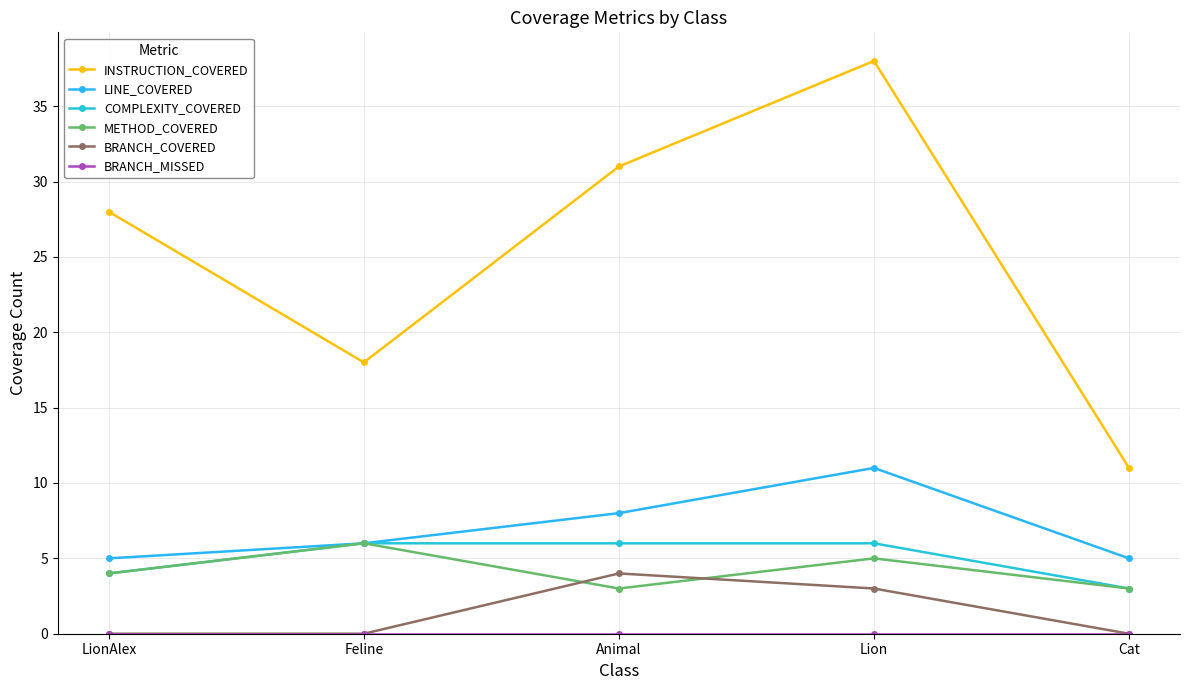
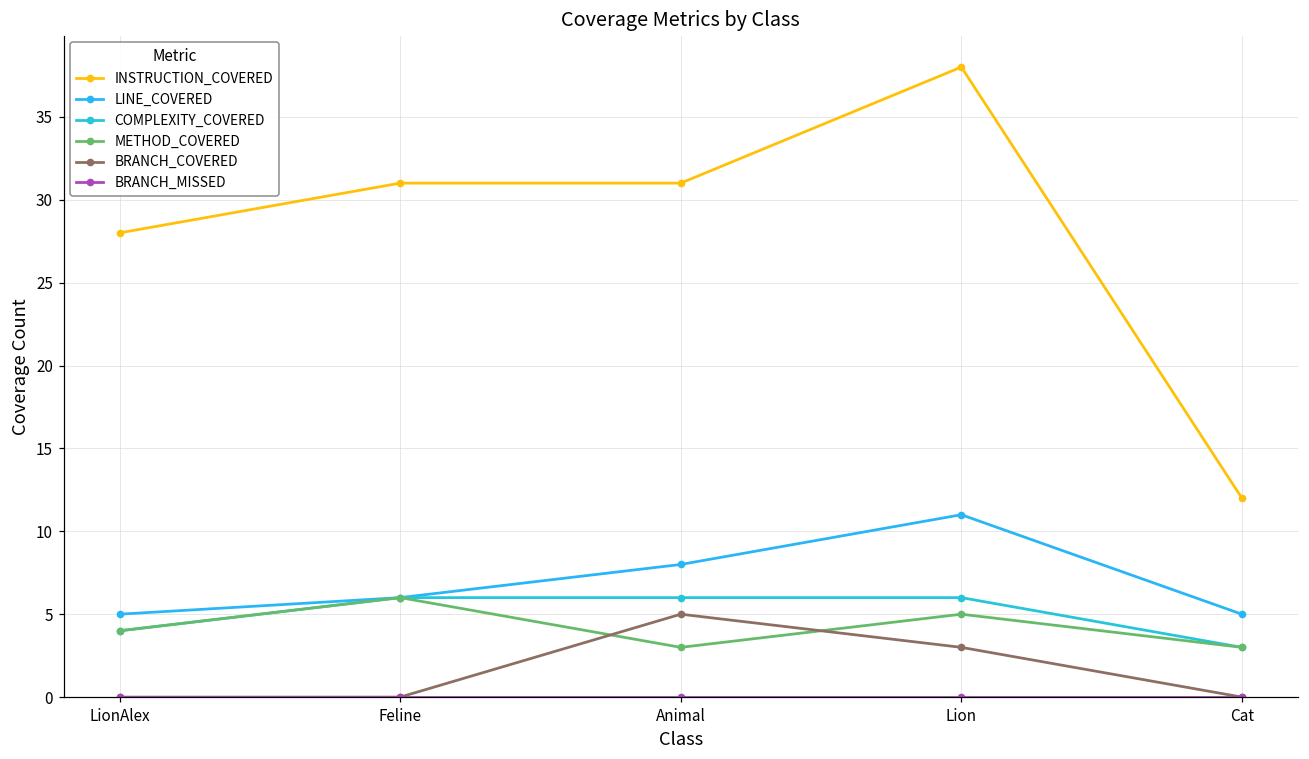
  {
    "INSTRUCTION_COVERED": {
      "LionAlex": 28,
-     "Feline": 18,
+     "Feline": 31,
      "Animal": 31,
      "Lion": 38,
-     "Cat": 11
+     "Cat": 12
    },
    "METHOD_COVERED": {
      "Animal": 3,
      "Lion": 5
    },
    "BRANCH_COVERED": {
-     "Animal": 4,
+     "Animal": 5,
      "Lion": 3
    },
    "BRANCH_MISSED": {
      "Animal": 0,
      "Lion": 0
    }
  }
